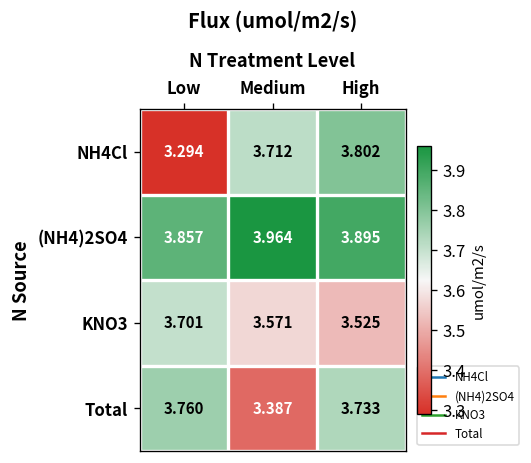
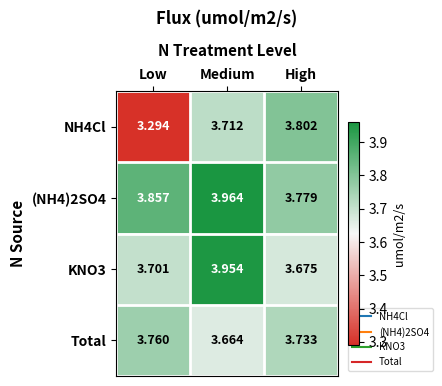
  {
    "NH4Cl": {
      "Low": 3.294,
      "Medium": 3.712,
      "High": 3.802
    },
    "(NH4)2SO4": {
      "Low": 3.857,
      "Medium": 3.964,
-     "High": 3.895
+     "High": 3.779
    },
    "KNO3": {
      "Low": 3.701,
-     "Medium": 3.571,
-     "High": 3.525
+     "Medium": 3.954,
+     "High": 3.675
    },
    "Total": {
      "Low": 3.760,
-     "Medium": 3.387,
+     "Medium": 3.664,
      "High": 3.733
    }
  }
